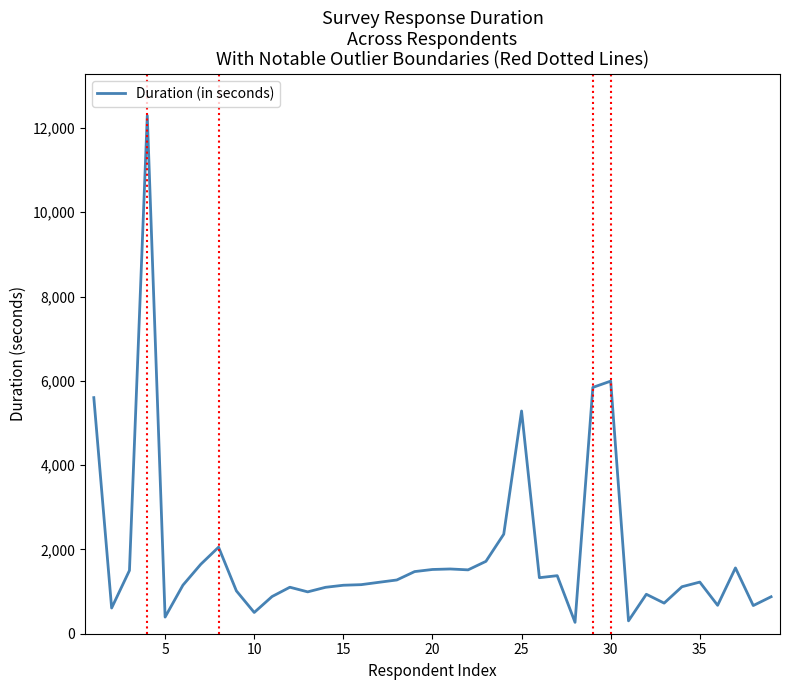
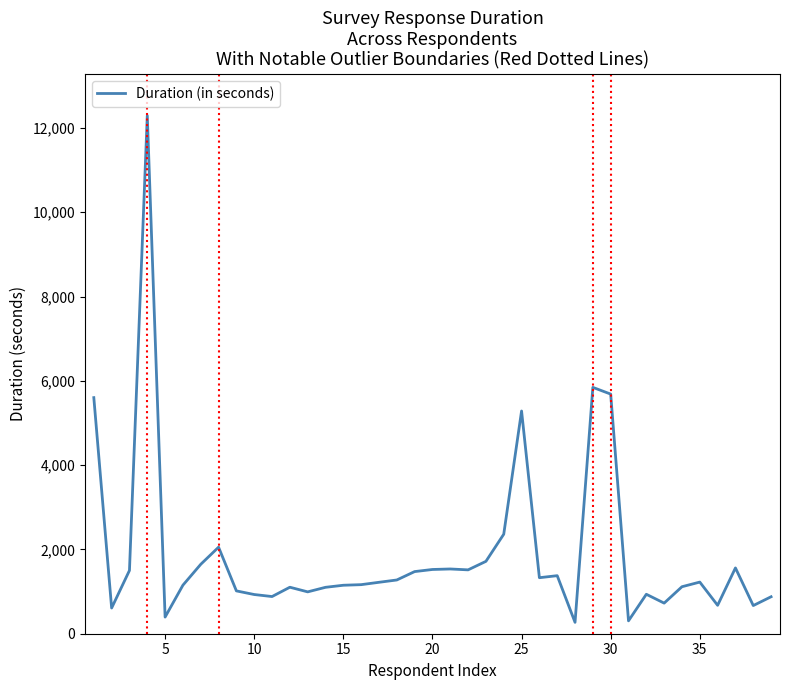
  {
    "5": "400",
-   "10": "500",
+   "10": "900",
    "15": "1,200",
    "20": "1,500",
    "25": "5,300",
-   "30": "6,000",
+   "30": "5,700",
    "35": "1,200"
  }
